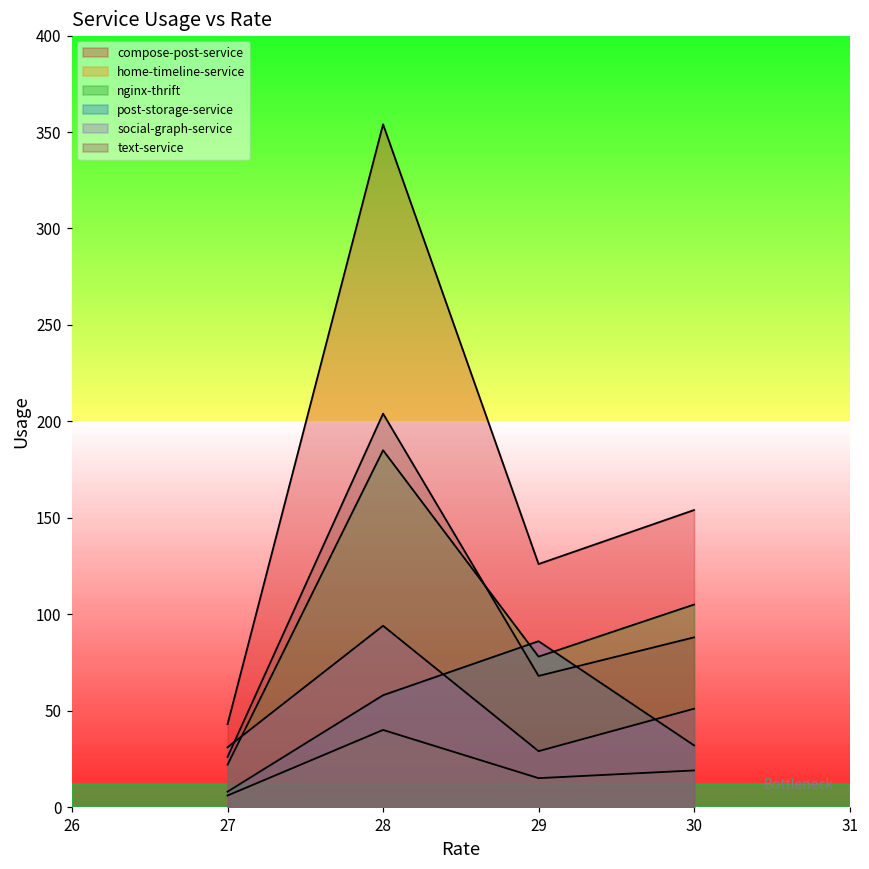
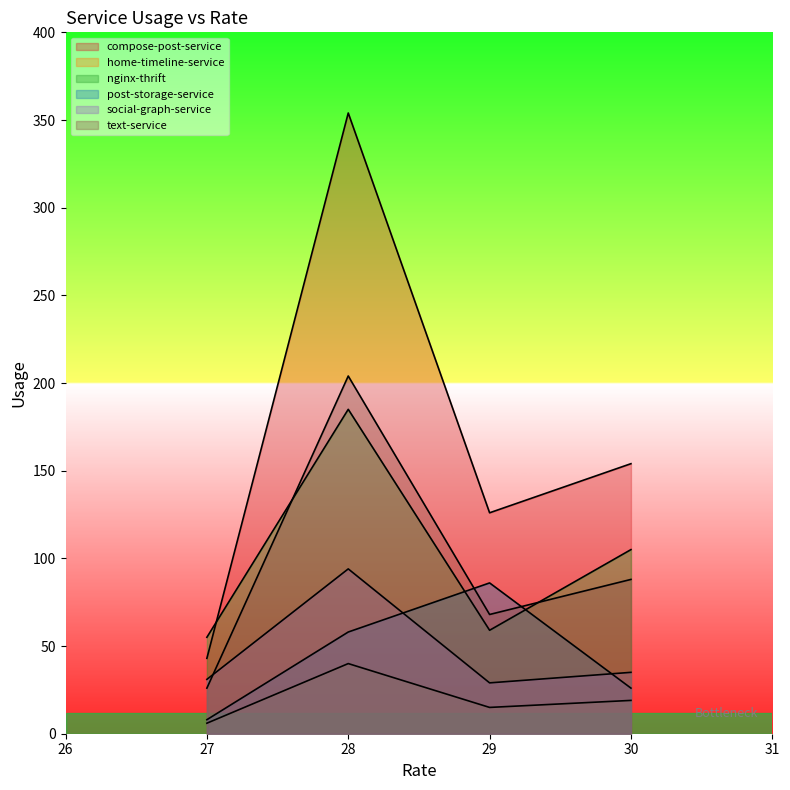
  {
    "nginx-thrift": {
-     "27": 22,
+     "27": 55,
      "28": 185,
-     "29": 78,
+     "29": 59,
      "30": 105
    },
    "post-storage-service": {
      "28": 58,
      "29": 86,
-     "30": 32
+     "30": 26
    },
    "social-graph-service": {
      "27": 31,
      "28": 94,
      "29": 29,
-     "30": 51
+     "30": 35
    }
  }
